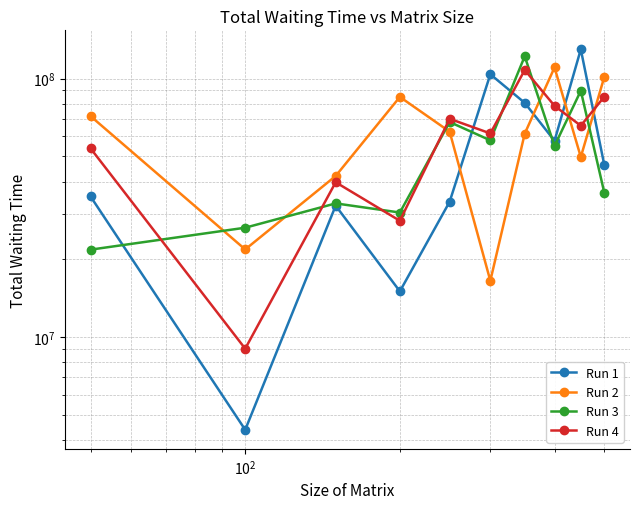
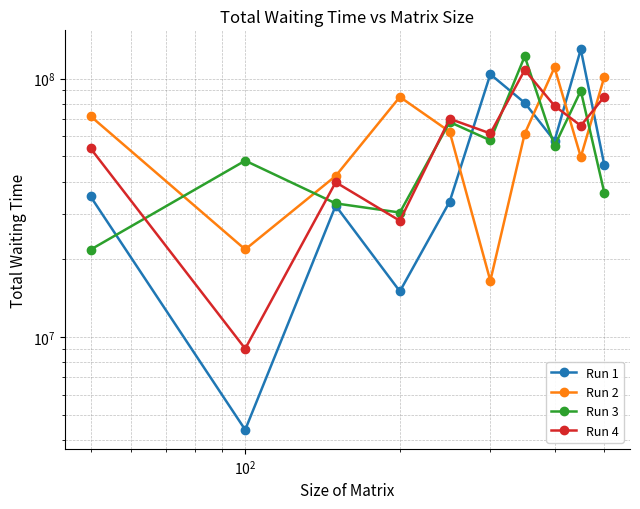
  {
    "Run 1": {
      "10^2": 4400000
    },
    "Run 2": {
      "10^2": 22000000
    },
    "Run 3": {
-     "10^2": 27000000
+     "10^2": 48000000
    },
    "Run 4": {
      "10^2": 9000000
    }
  }
